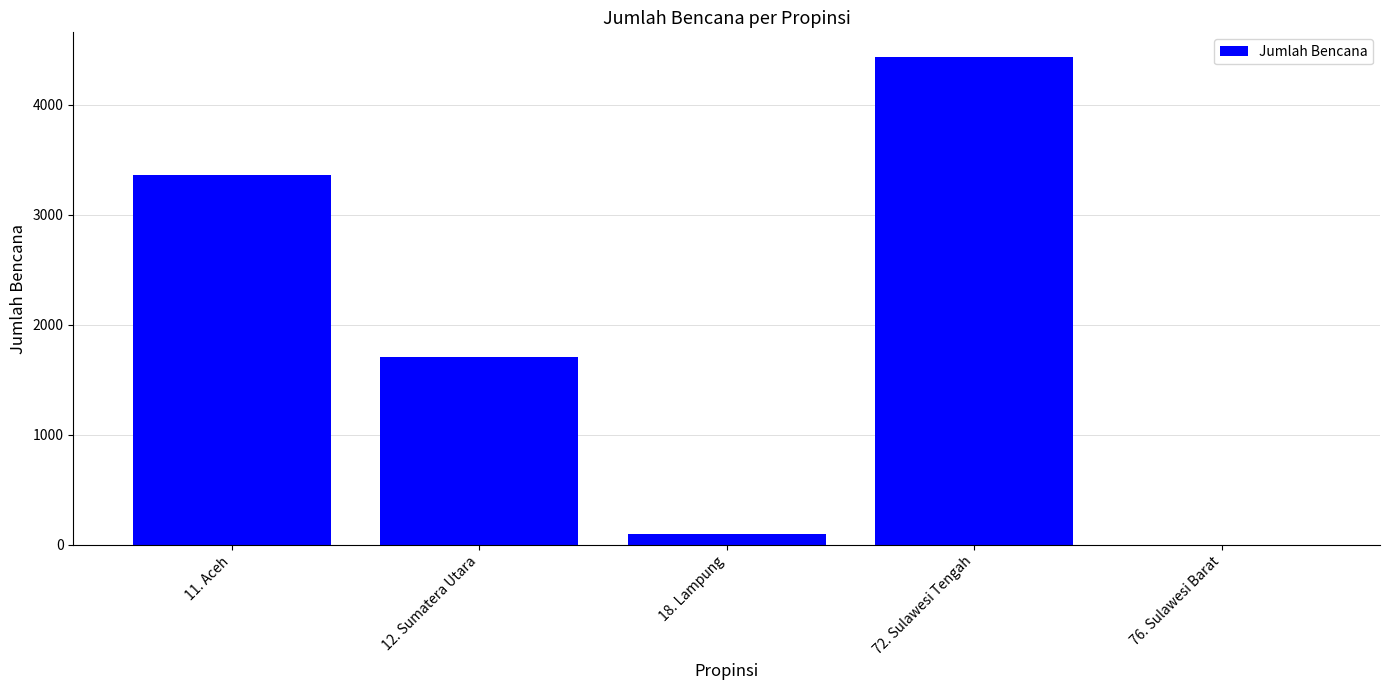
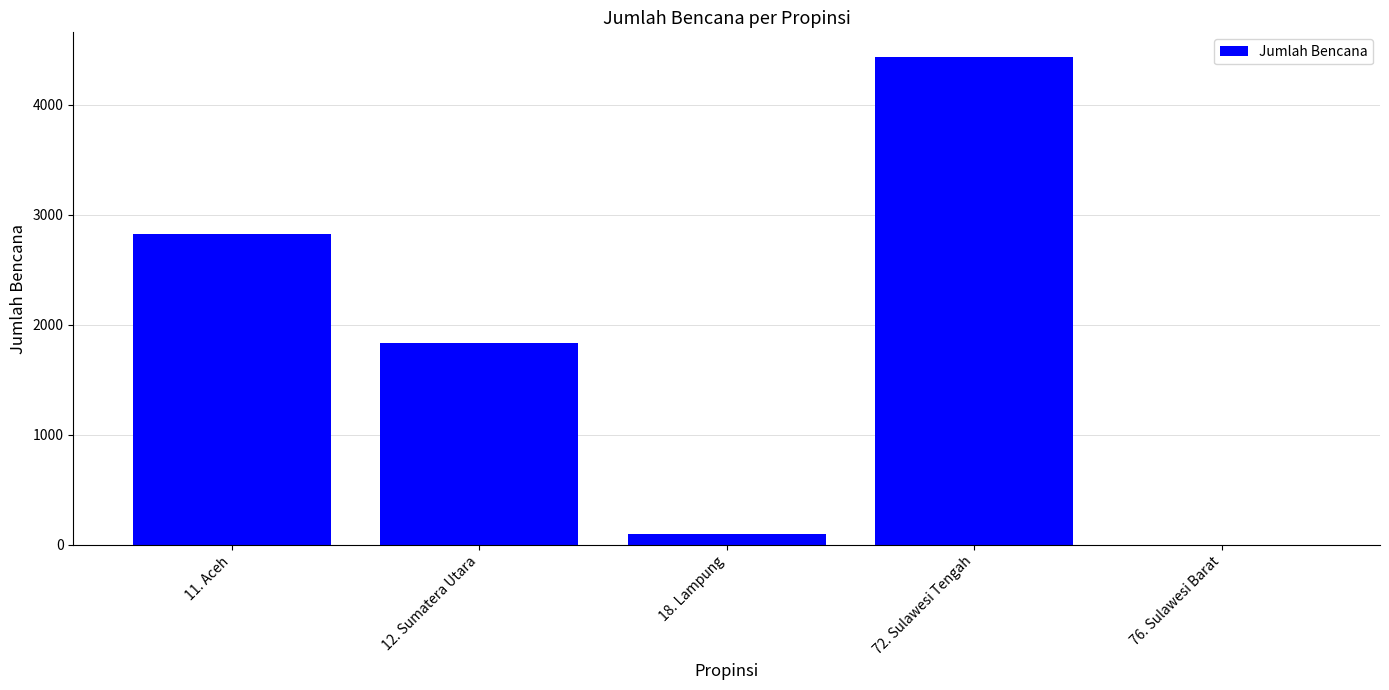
  {
-   "11. Aceh": 3360,
-   "12. Sumatera Utara": 1710,
+   "11. Aceh": 2830,
+   "12. Sumatera Utara": 1830,
    "18. Lampung": 100,
    "72. Sulawesi Tengah": 4440,
    "76. Sulawesi Barat": 0
  }
